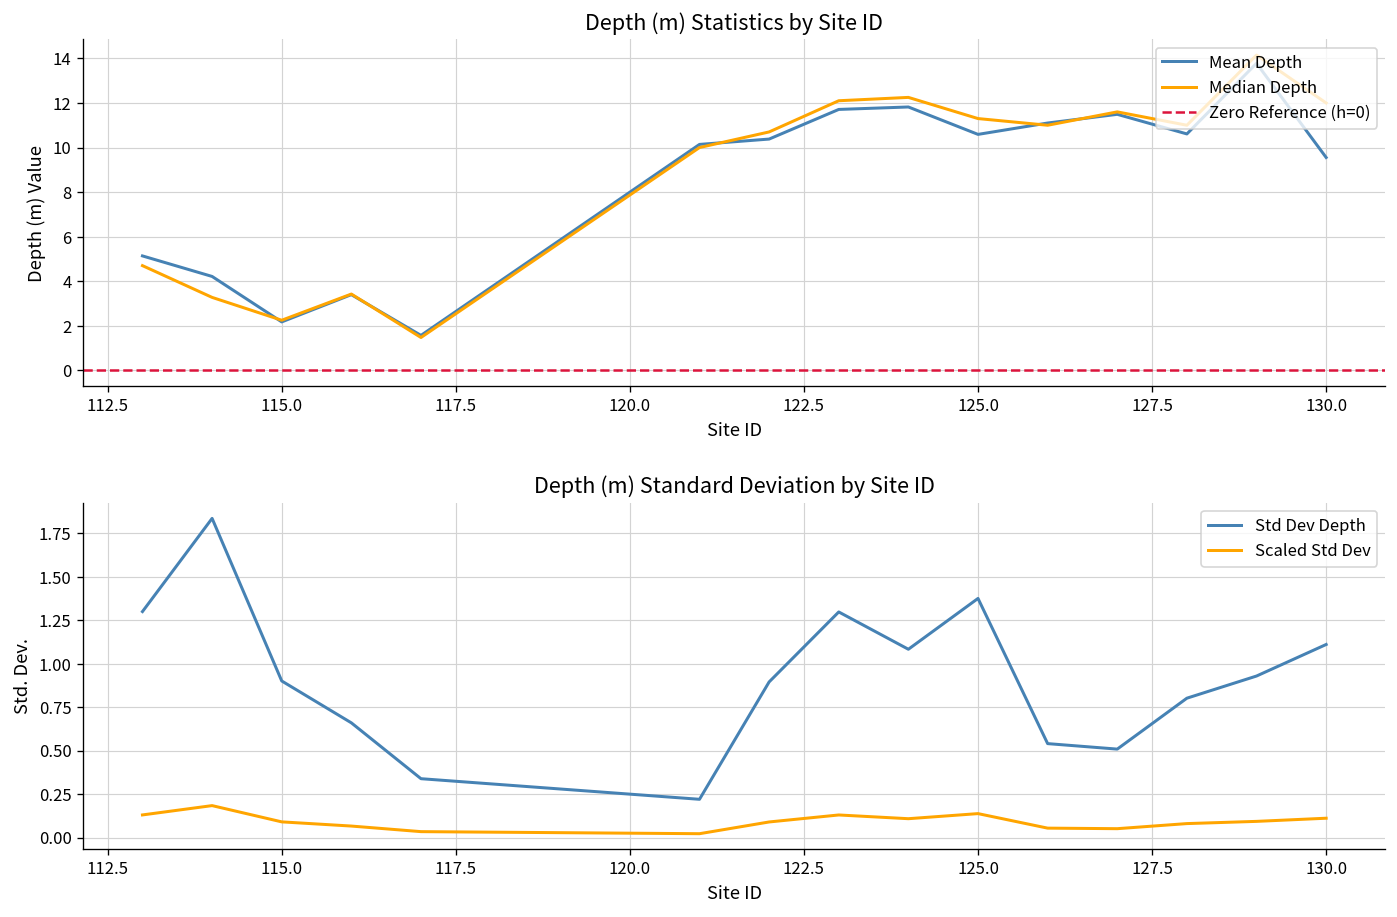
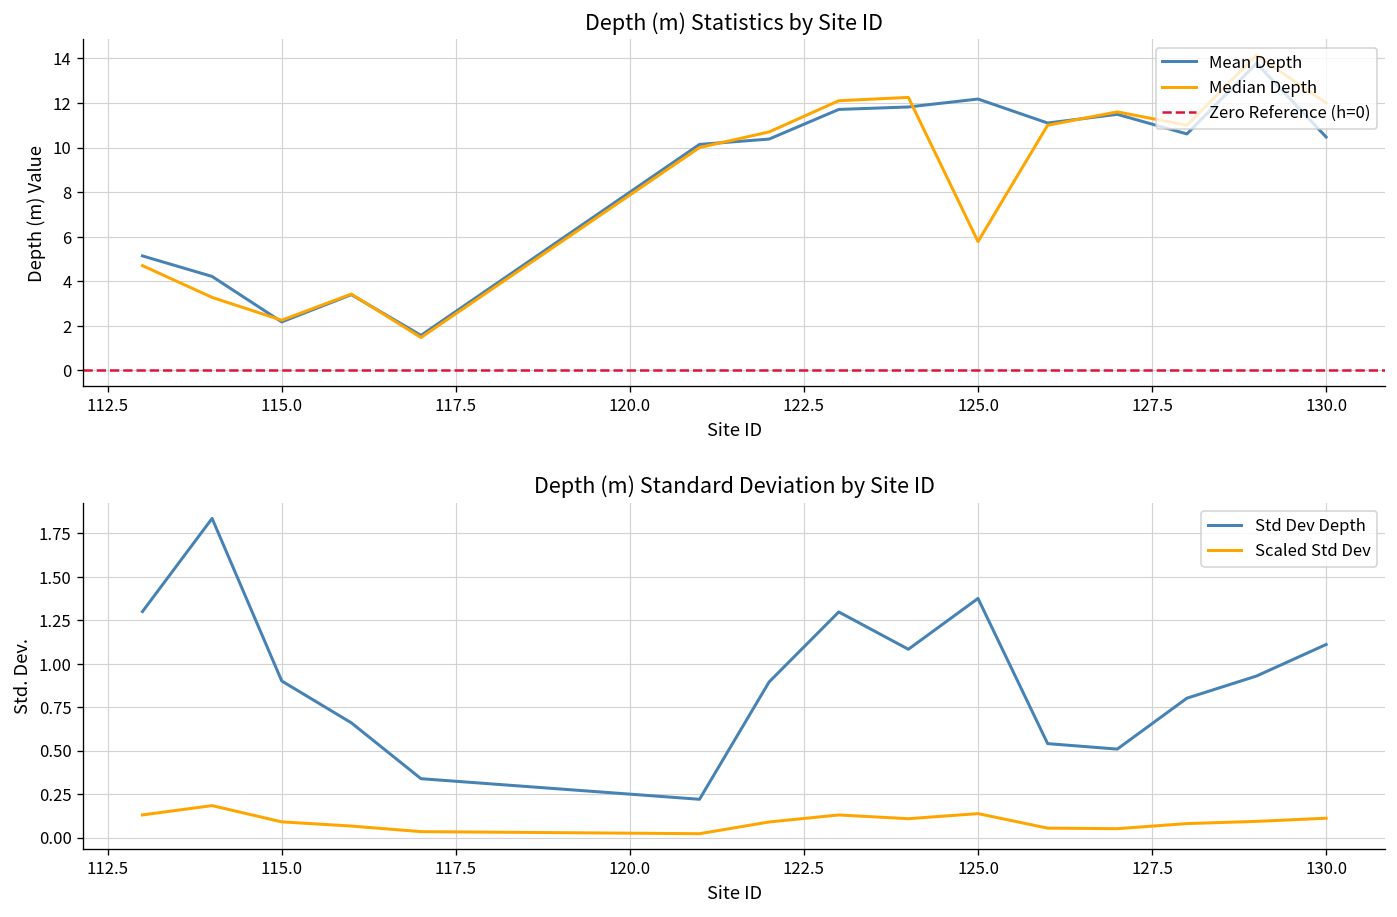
  {
    "Depth (m) Statistics by Site ID": {
      "Mean Depth": {
-       "125.0": 10.6,
-       "130.0": 9.6
+       "125.0": 12.2,
+       "130.0": 10.5
      },
      "Median Depth": {
-       "125.0": 11.3
+       "125.0": 5.8
      }
    },
    "Depth (m) Standard Deviation by Site ID": {
      "Std Dev Depth": {
        "115.0": 0.90,
        "125.0": 1.38,
        "130.0": 1.11
      },
      "Scaled Std Dev": {
        "115.0": 0.09,
        "125.0": 0.14,
        "130.0": 0.11
      }
    }
  }
